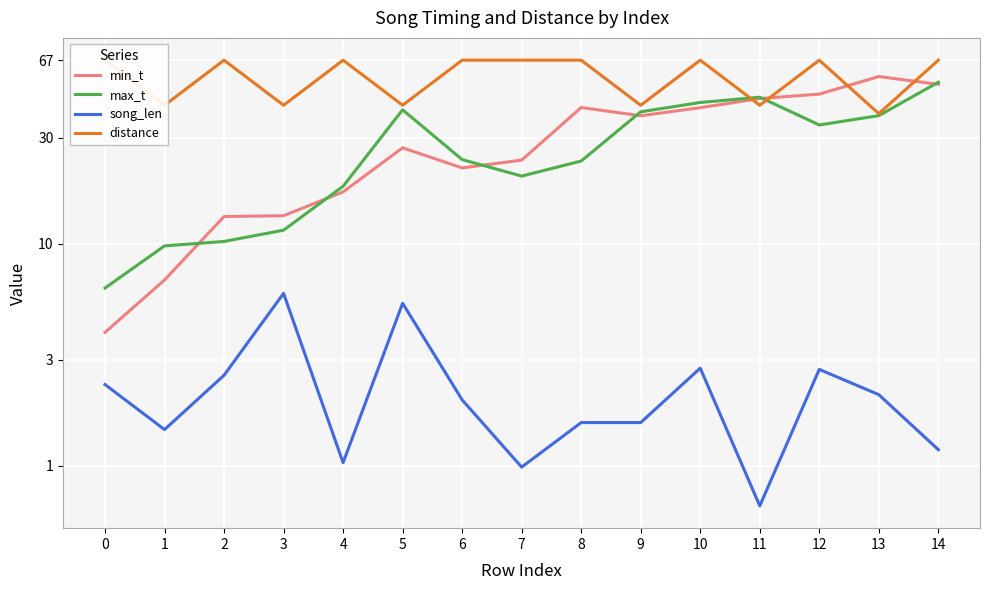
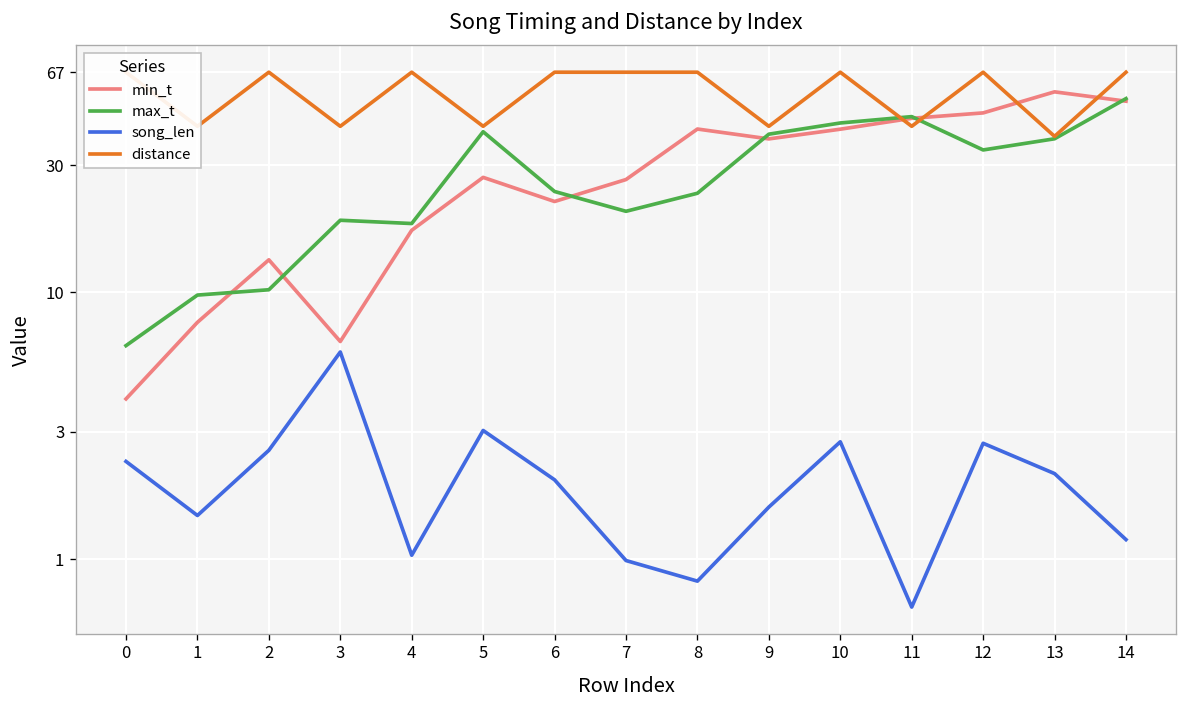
  {
    "min_t": {
      "0": 4.0,
-     "1": 6.9,
+     "1": 7.7,
      "2": 13,
-     "3": 13,
+     "3": 6.6,
      "4": 17,
      "5": 27,
      "6": 22,
-     "7": 24,
+     "7": 27,
      "8": 41,
      "9": 38,
      "10": 41,
      "12": 47,
      "13": 57
    },
    "max_t": {
      "0": 6.3,
      "1": 10,
      "2": 10,
-     "3": 12,
+     "3": 19,
      "4": 18,
      "5": 40,
      "6": 24,
      "7": 20,
      "8": 24,
      "9": 39,
      "10": 43,
      "12": 34
    },
    "song_len": {
      "0": 2.3,
      "1": 1.5,
      "2": 2.6,
      "3": 6.0,
      "4": 1.0,
-     "5": 5.4,
+     "5": 3.0,
      "6": 2.0,
      "7": 1.0,
-     "8": 1.6,
+     "8": 0.83,
      "9": 1.6,
      "10": 2.8,
      "11": 0.66,
      "12": 2.7,
      "13": 2.1,
      "14": 1.2
    },
    "distance": {
      "2": 67,
      "3": 42,
      "4": 67,
      "5": 42,
      "6": 67,
      "7": 67,
      "8": 67,
      "9": 42,
      "10": 67,
      "11": 42,
      "12": 67,
      "14": 67
    }
  }
